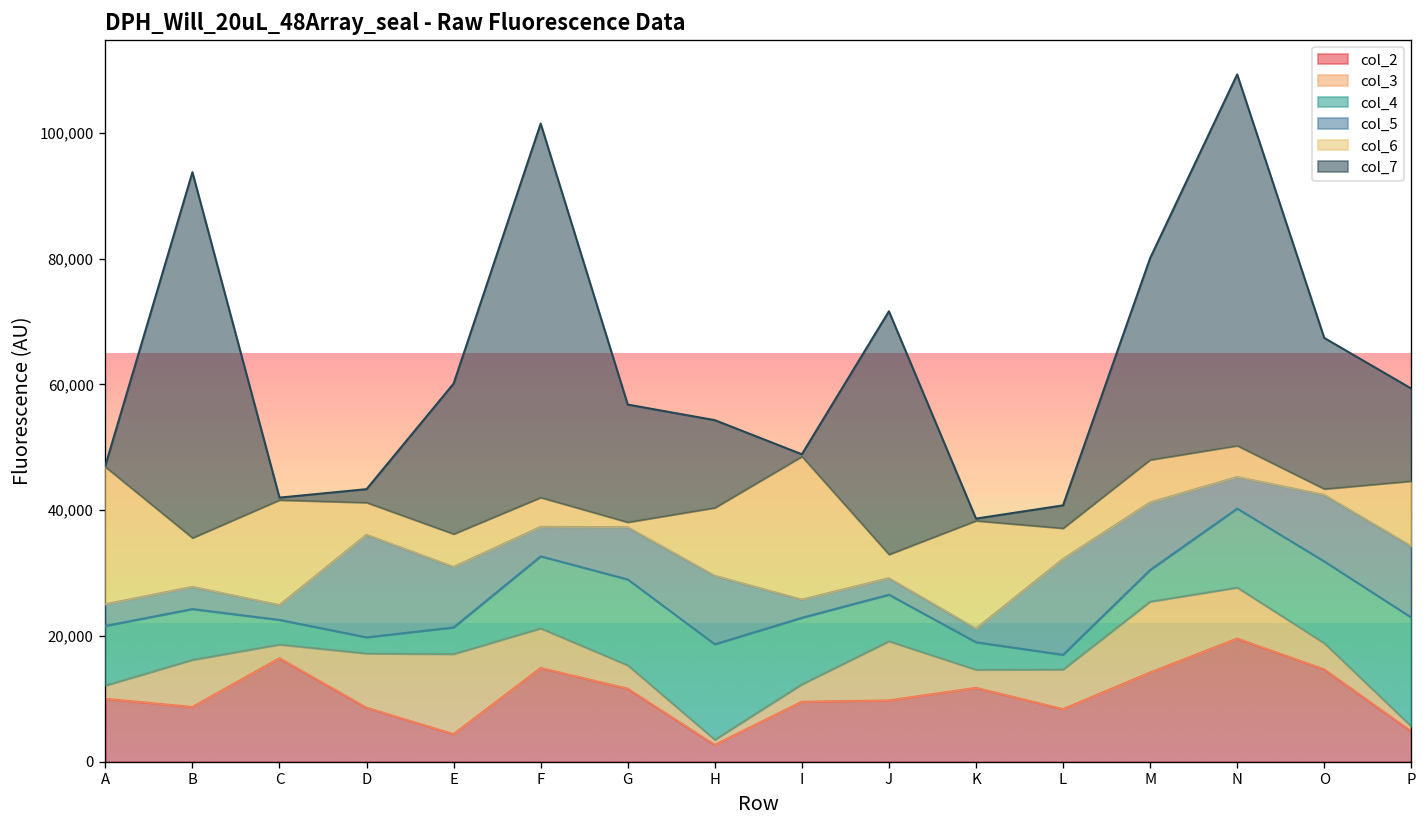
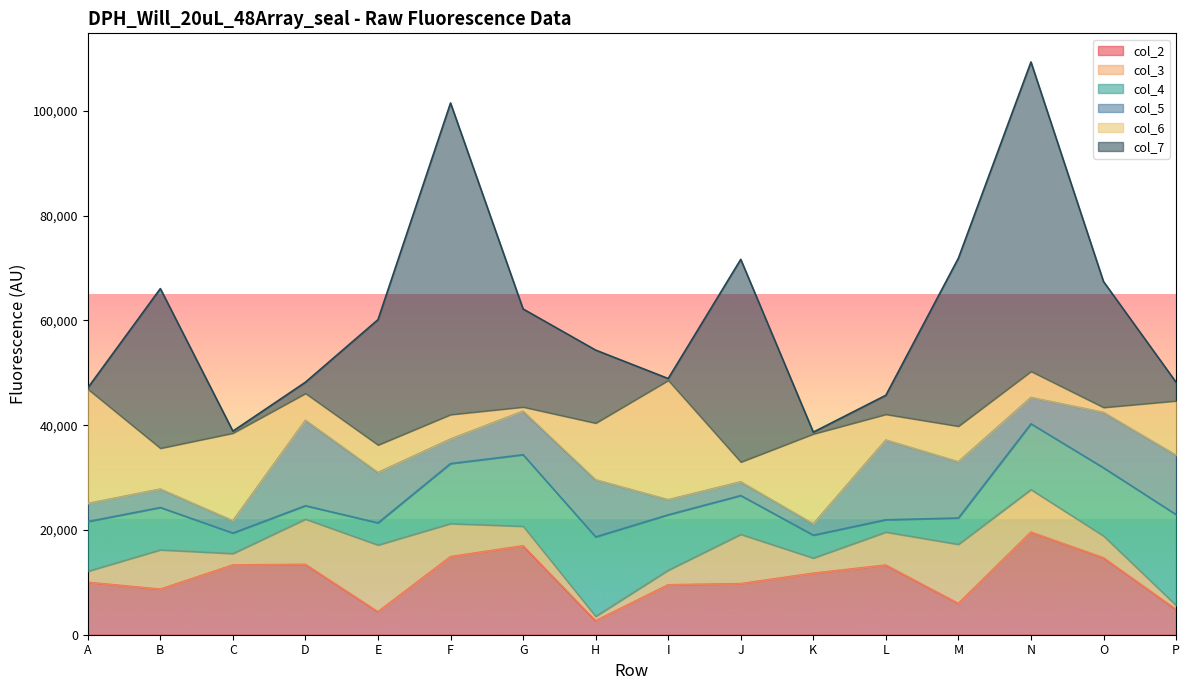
  {
    "col_2": {
      "A": "10,000",
      "B": "9,000",
-     "C": "16,000",
-     "D": "9,000",
+     "C": "13,000",
+     "D": "13,000",
      "E": "4,000",
      "F": "15,000",
-     "G": "12,000",
+     "G": "17,000",
      "H": "3,000",
      "I": "10,000",
      "J": "10,000",
      "K": "12,000",
-     "L": "8,000",
-     "M": "14,000",
+     "L": "13,000",
+     "M": "6,000",
      "N": "20,000",
      "O": "15,000",
      "P": "5,000"
    },
    "col_7": {
-     "B": "58,000",
+     "B": "30,000",
      "D": "2,000",
      "E": "24,000",
      "F": "59,000",
      "G": "19,000",
      "H": "14,000",
      "J": "39,000",
      "L": "4,000",
      "M": "32,000",
      "N": "59,000",
      "O": "24,000",
-     "P": "15,000"
+     "P": "4,000"
    }
  }
